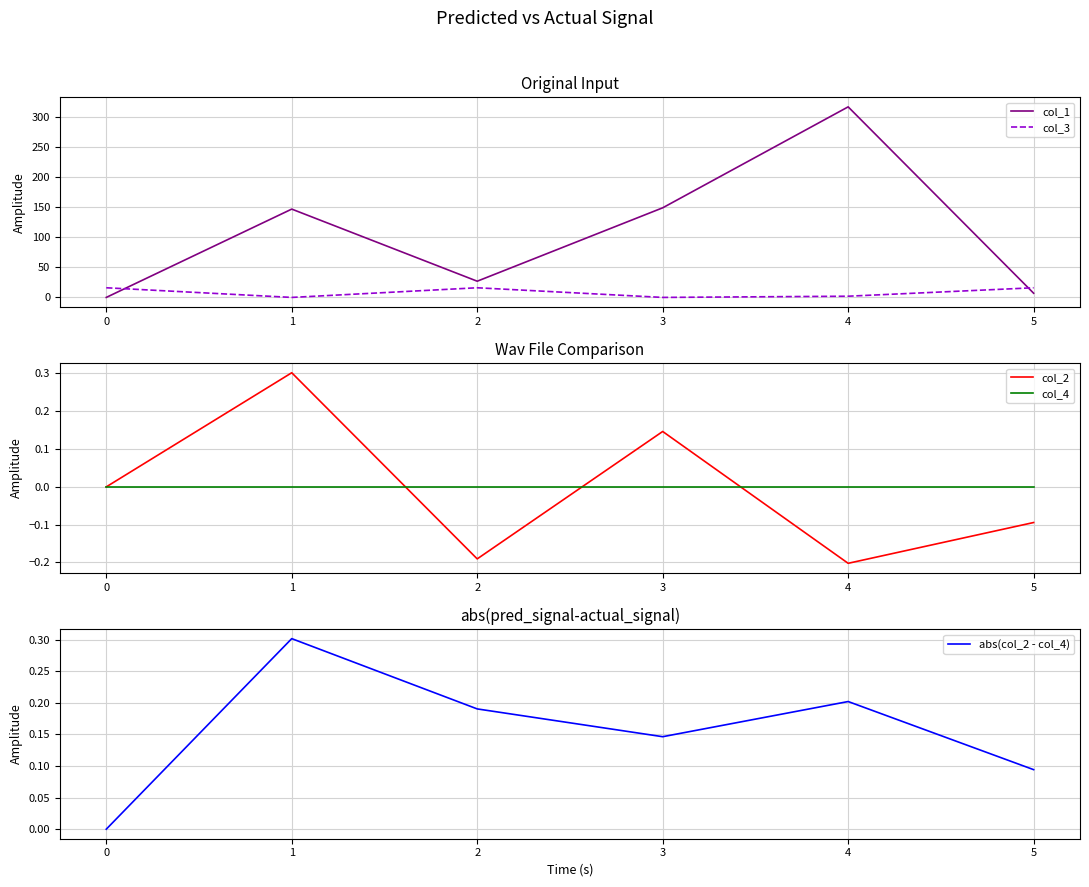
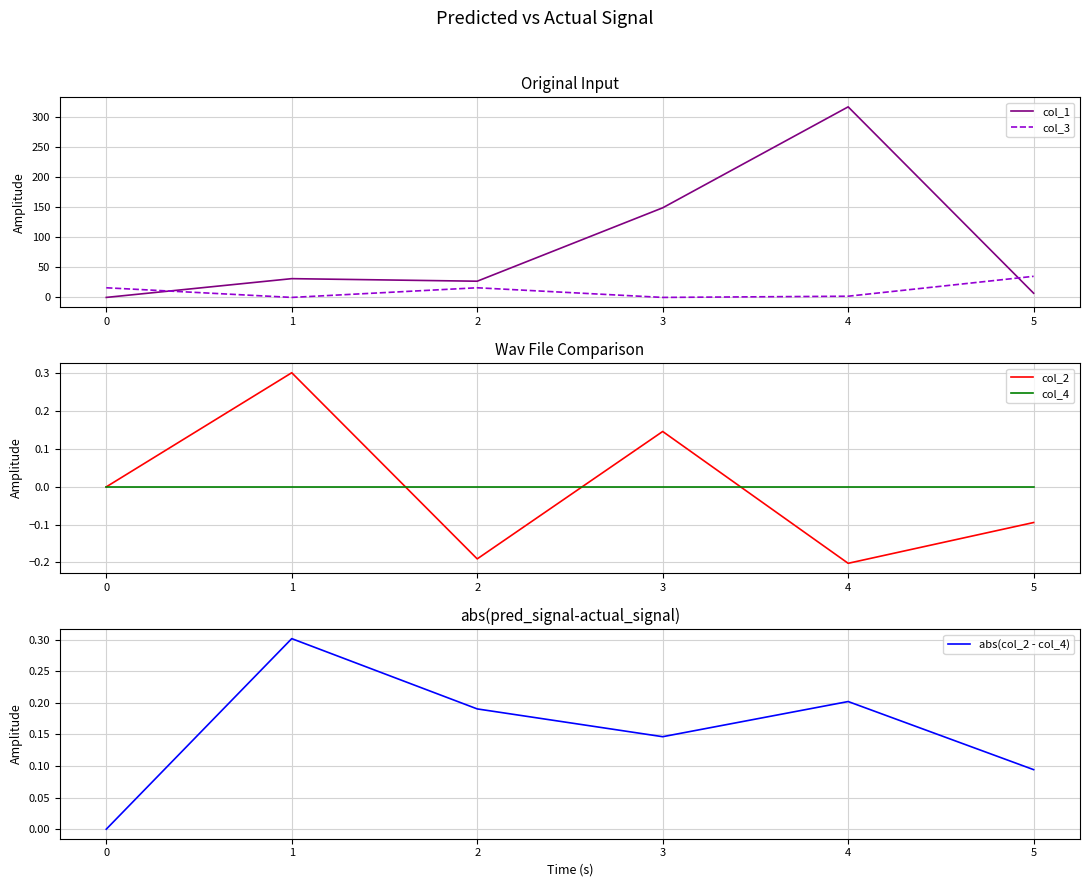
  {
    "Original Input": {
      "col_1": {
        "0": 0,
-       "1": 150,
+       "1": 30,
        "2": 30,
        "3": 150,
        "4": 320,
        "5": 10
      },
      "col_3": {
        "0": 20,
        "1": 0,
        "2": 20,
        "3": 0,
        "4": 0,
-       "5": 20
+       "5": 40
      }
    },
    "Wav File Comparison": {
      "col_2": {
        "1": 0.30,
        "2": -0.19,
        "3": 0.15,
        "4": -0.20,
        "5": -0.09
      },
      "col_4": {
        "1": 0.00,
        "2": 0.00,
        "3": 0.00,
        "4": 0.00,
        "5": 0.00
      }
    },
    "abs(pred_signal-actual_signal)": {
      "0": 0.00,
      "1": 0.30,
      "2": 0.19,
      "3": 0.15,
      "4": 0.20,
      "5": 0.09
    }
  }
